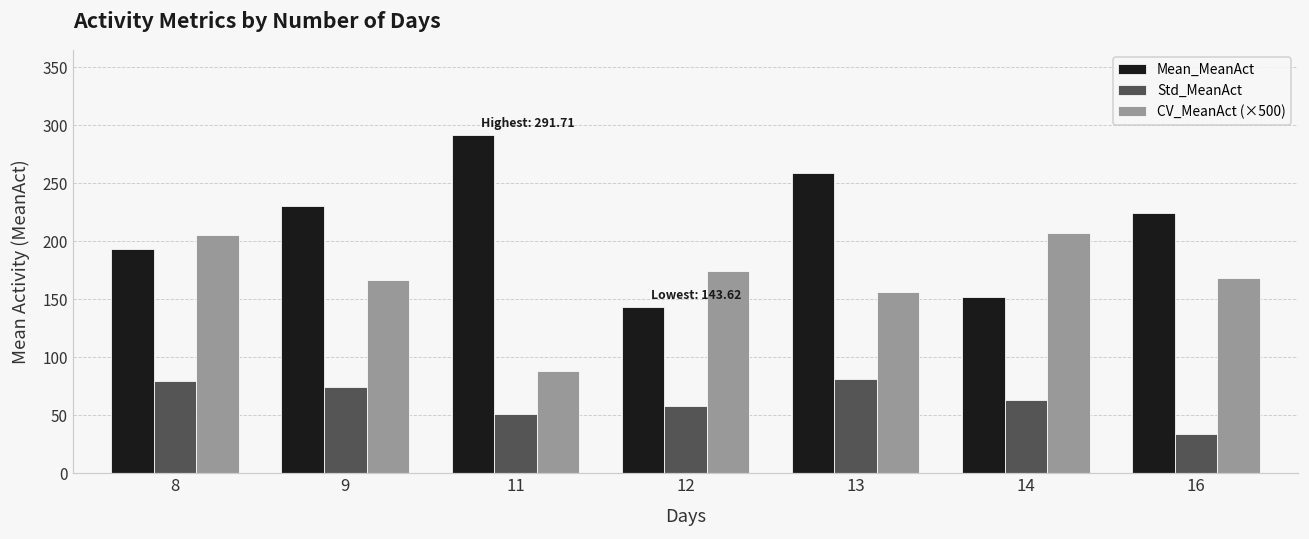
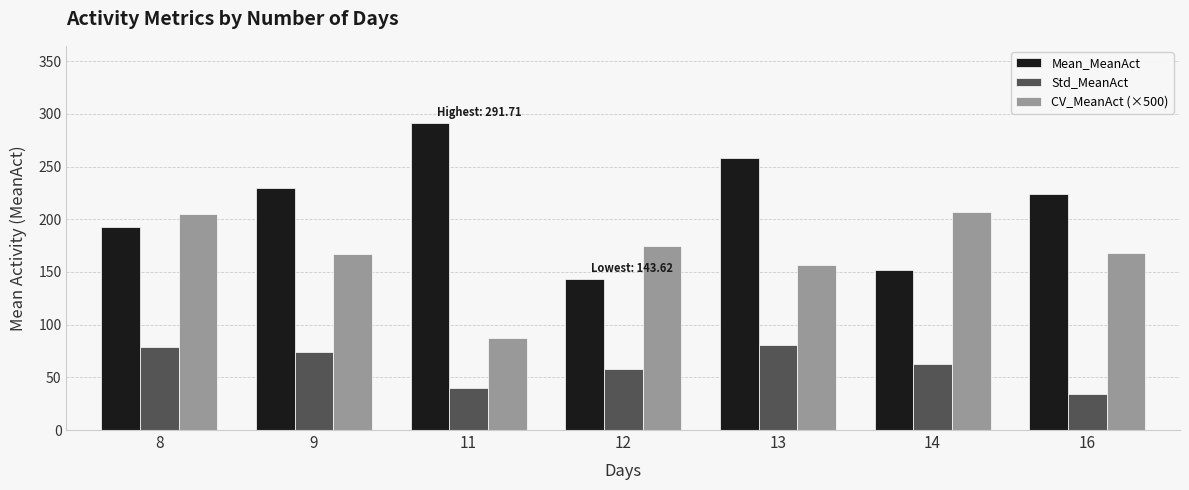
  {
    "Mean_MeanAct": {
      "11": 291.71,
      "12": 143.62
    },
    "Std_MeanAct": {
      "8": 79,
      "9": 75,
-     "11": 51,
+     "11": 40,
      "12": 58,
      "13": 81,
      "14": 63,
      "16": 34
    },
    "CV_MeanAct (×500)": {
      "8": 205,
      "9": 167,
      "11": 88,
      "12": 175,
      "13": 156,
      "14": 207,
      "16": 168
    }
  }
